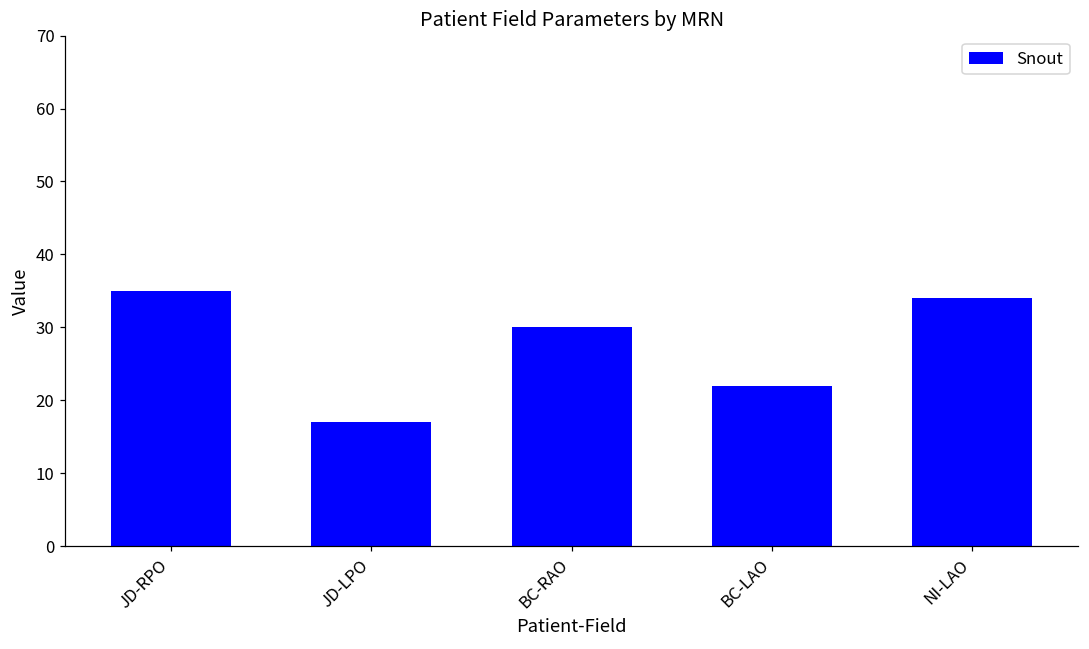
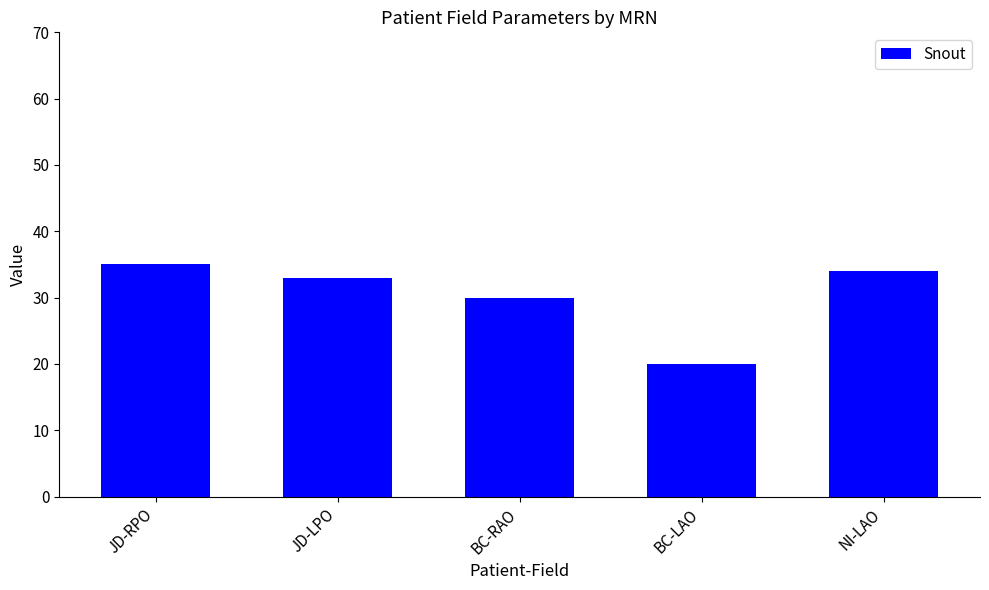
  {
    "JD-RPO": 35,
-   "JD-LPO": 17,
+   "JD-LPO": 33,
    "BC-RAO": 30,
-   "BC-LAO": 22,
+   "BC-LAO": 20,
    "NI-LAO": 34
  }
